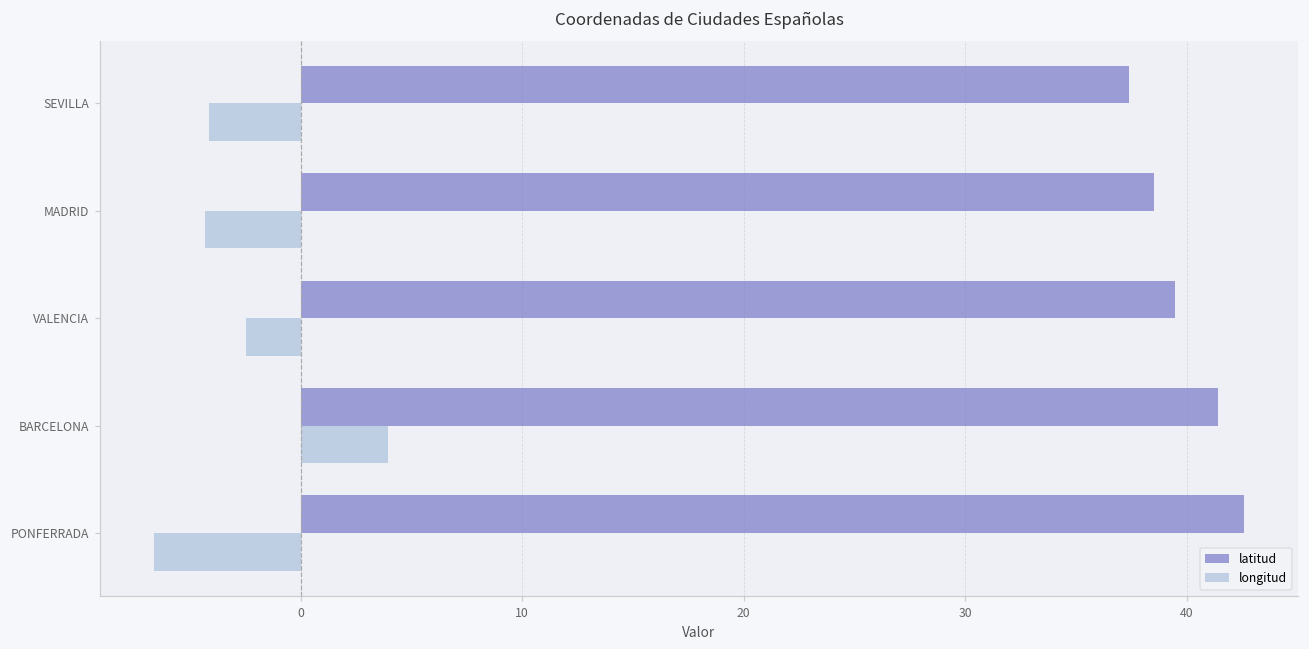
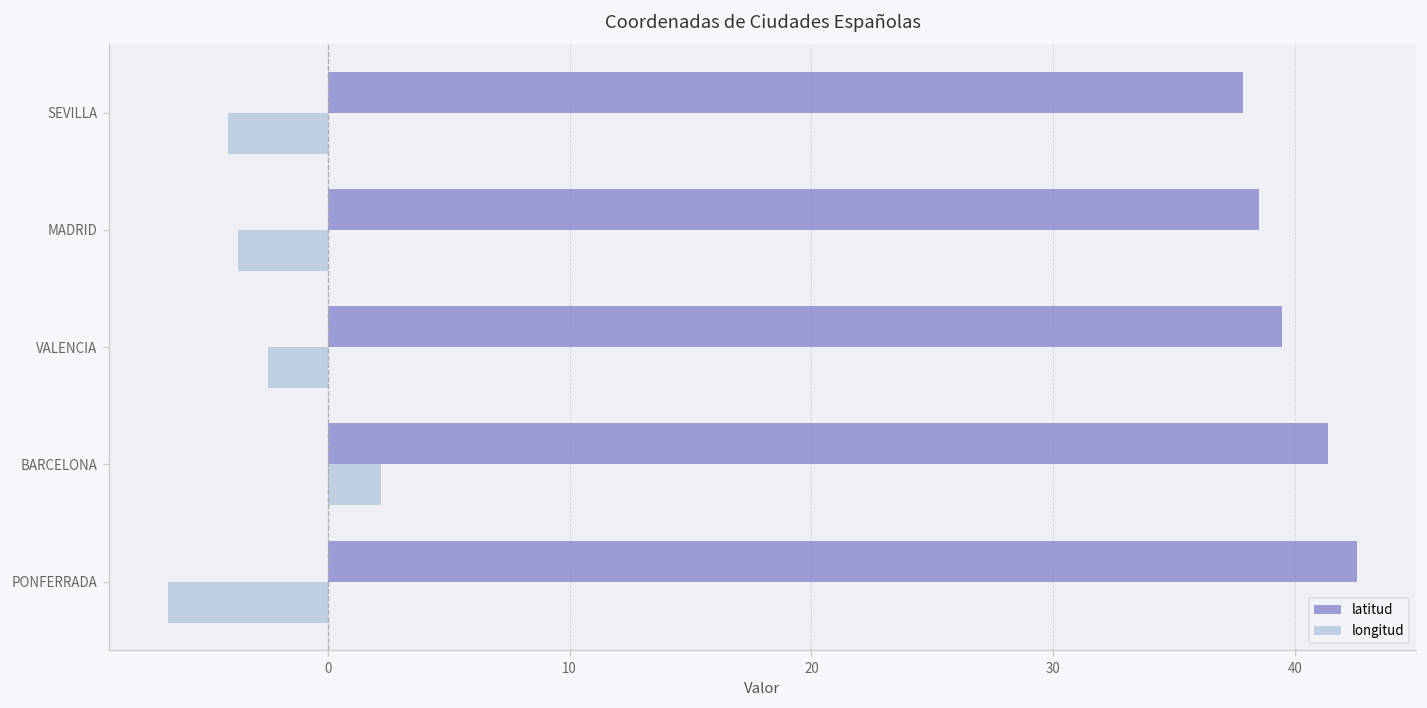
  {
    "latitud": {
-     "SEVILLA": 37.4,
+     "SEVILLA": 37.9,
      "MADRID": 38.5,
      "VALENCIA": 39.5,
      "BARCELONA": 41.4,
      "PONFERRADA": 42.5
    },
    "longitud": {
      "SEVILLA": -4.1,
-     "MADRID": -4.3,
+     "MADRID": -3.7,
      "VALENCIA": -2.5,
-     "BARCELONA": 4.0,
+     "BARCELONA": 2.2,
      "PONFERRADA": -6.6
    }
  }
